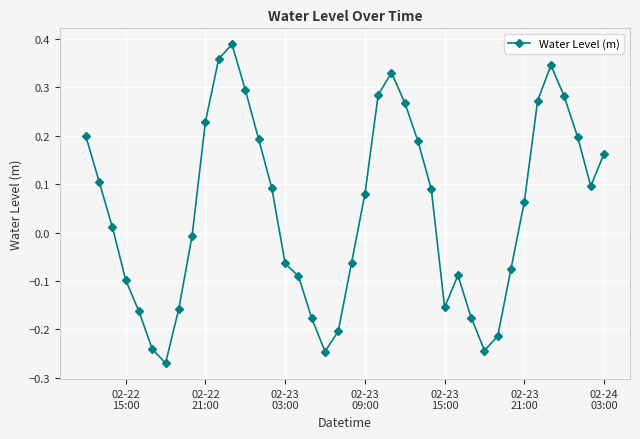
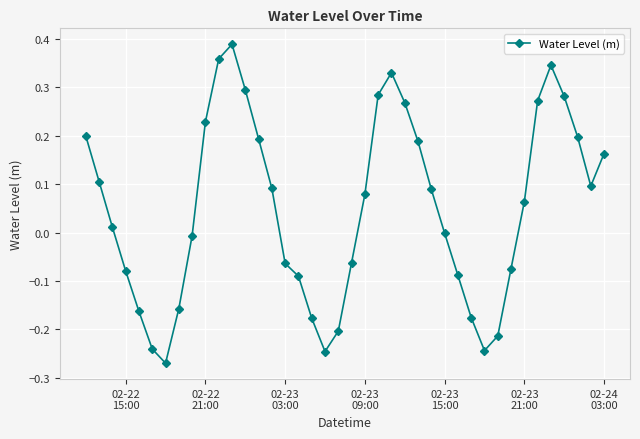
  {
-   "02-22 15:00": -0.10,
+   "02-22 15:00": -0.08,
    "02-22 21:00": 0.23,
    "02-23 03:00": -0.06,
    "02-23 09:00": 0.08,
-   "02-23 15:00": -0.15,
+   "02-23 15:00": 0.00,
    "02-23 21:00": 0.06,
    "02-24 03:00": 0.16
  }
